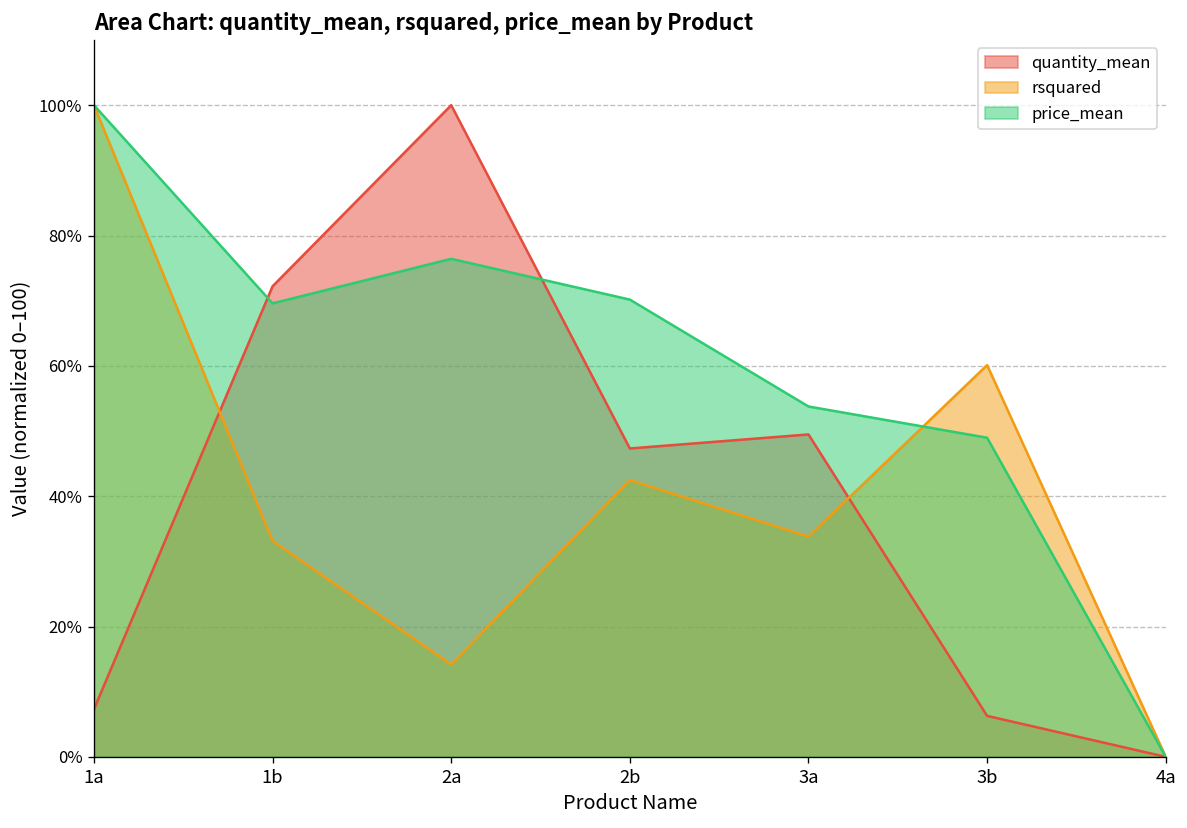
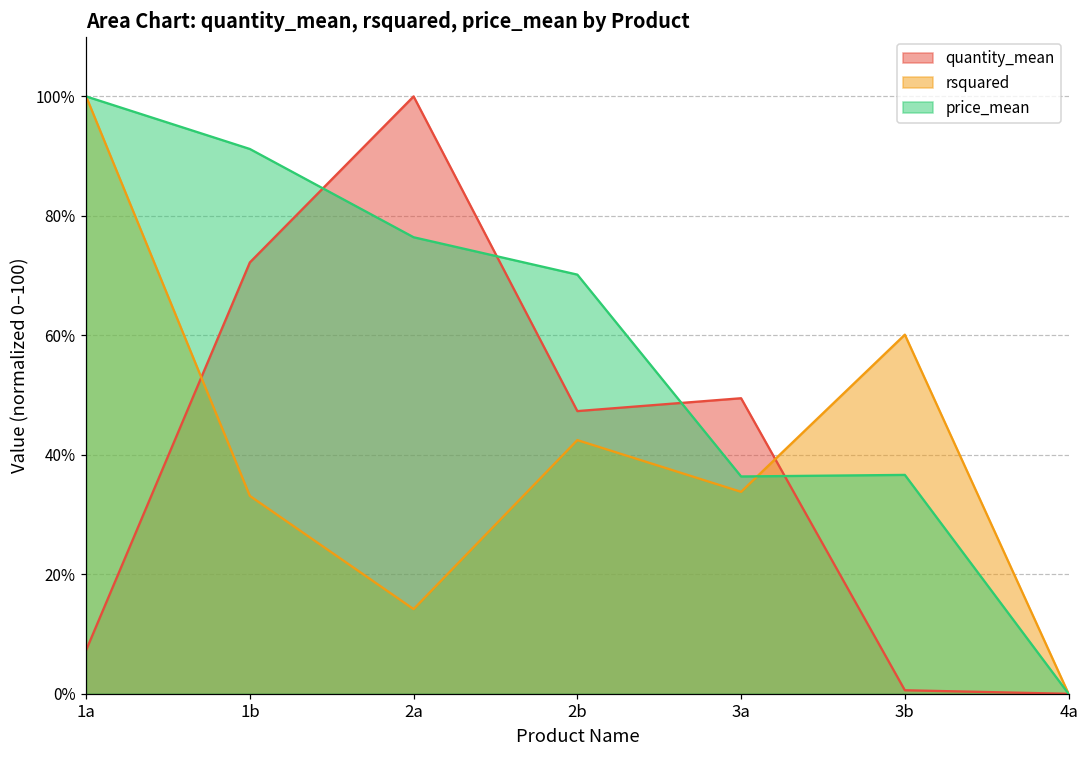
  {
    "quantity_mean": {
      "1a": "7%",
      "1b": "72%",
      "2a": "100%",
      "2b": "47%",
      "3a": "49%",
-     "3b": "6%"
+     "3b": "1%"
    },
    "rsquared": {
      "1b": "33%",
      "2a": "14%",
      "2b": "42%",
      "3a": "34%",
      "3b": "60%"
    },
    "price_mean": {
-     "1b": "70%",
+     "1b": "91%",
      "2a": "76%",
      "2b": "70%",
-     "3a": "54%",
-     "3b": "49%"
+     "3a": "36%",
+     "3b": "37%"
    }
  }
